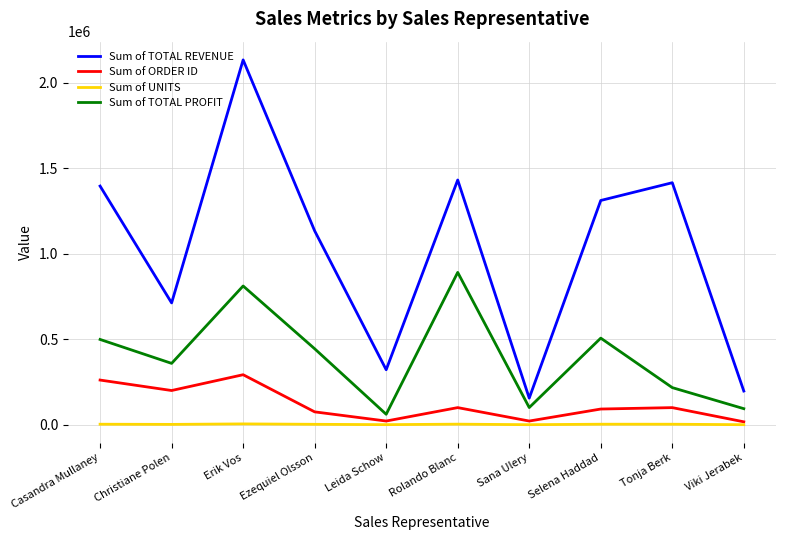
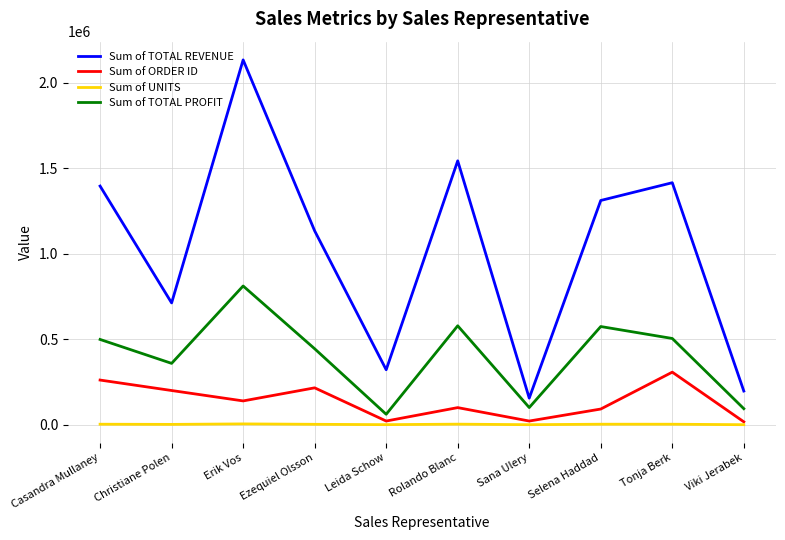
  {
    "Sum of TOTAL REVENUE": {
      "Casandra Mullaney": 1400000,
      "Christiane Polen": 710000,
      "Erik Vos": 2130000,
      "Ezequiel Olsson": 1130000,
      "Leida Schow": 320000,
-     "Rolando Blanc": 1430000,
+     "Rolando Blanc": 1540000,
      "Sana Ulery": 160000,
      "Selena Haddad": 1310000,
      "Tonja Berk": 1420000,
      "Viki Jerabek": 200000
    },
    "Sum of ORDER ID": {
      "Casandra Mullaney": 260000,
      "Christiane Polen": 200000,
-     "Erik Vos": 290000,
-     "Ezequiel Olsson": 80000,
+     "Erik Vos": 140000,
+     "Ezequiel Olsson": 220000,
      "Leida Schow": 20000,
      "Rolando Blanc": 100000,
      "Sana Ulery": 20000,
      "Selena Haddad": 90000,
-     "Tonja Berk": 100000,
+     "Tonja Berk": 310000,
      "Viki Jerabek": 20000
    },
    "Sum of UNITS": {
      "Casandra Mullaney": 0,
      "Christiane Polen": 0,
      "Erik Vos": 10000,
      "Ezequiel Olsson": 0,
      "Leida Schow": 0,
      "Rolando Blanc": 0,
      "Sana Ulery": 0,
      "Selena Haddad": 0,
      "Tonja Berk": 0,
      "Viki Jerabek": 0
    },
    "Sum of TOTAL PROFIT": {
      "Casandra Mullaney": 500000,
      "Christiane Polen": 360000,
      "Erik Vos": 810000,
      "Ezequiel Olsson": 440000,
      "Leida Schow": 60000,
-     "Rolando Blanc": 890000,
+     "Rolando Blanc": 580000,
      "Sana Ulery": 100000,
-     "Selena Haddad": 510000,
-     "Tonja Berk": 220000,
+     "Selena Haddad": 570000,
+     "Tonja Berk": 510000,
      "Viki Jerabek": 90000
    }
  }
